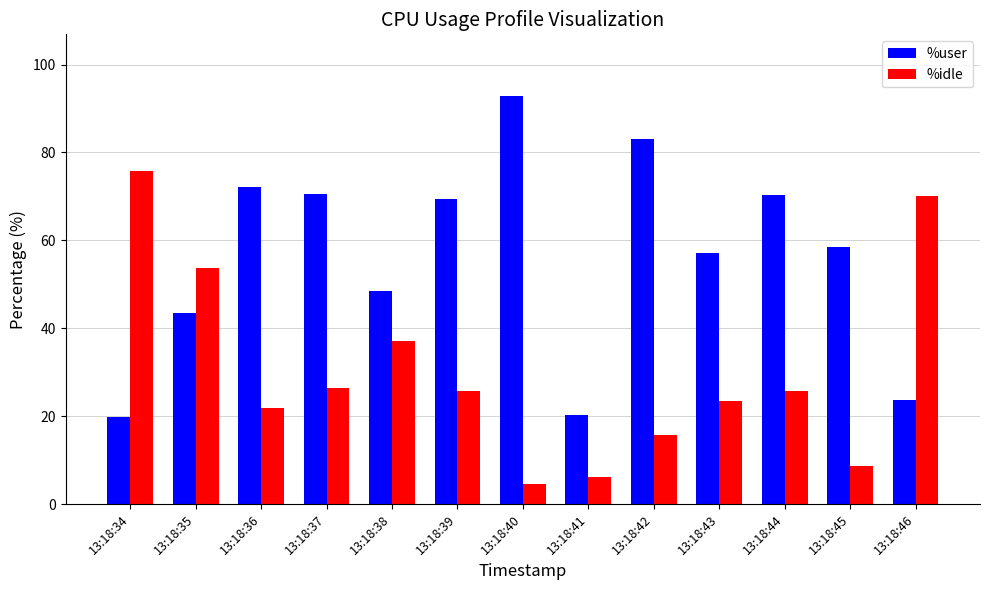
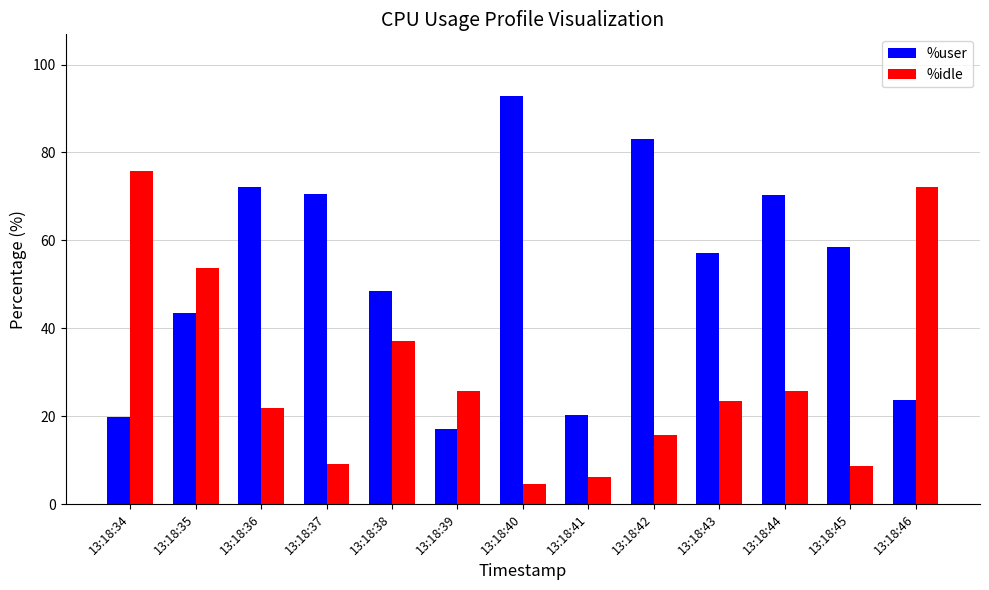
  {
    "%user": {
      "13:18:34": 20,
      "13:18:35": 44,
      "13:18:36": 72,
      "13:18:37": 71,
      "13:18:38": 48,
-     "13:18:39": 69,
+     "13:18:39": 17,
      "13:18:40": 93,
      "13:18:41": 20,
      "13:18:42": 83,
      "13:18:43": 57,
      "13:18:44": 70,
      "13:18:45": 59,
      "13:18:46": 24
    },
    "%idle": {
      "13:18:34": 76,
      "13:18:35": 54,
      "13:18:36": 22,
-     "13:18:37": 26,
+     "13:18:37": 9,
      "13:18:38": 37,
      "13:18:39": 26,
      "13:18:40": 5,
      "13:18:41": 6,
      "13:18:42": 16,
      "13:18:43": 23,
      "13:18:44": 26,
      "13:18:45": 9,
-     "13:18:46": 70
+     "13:18:46": 72
    }
  }
